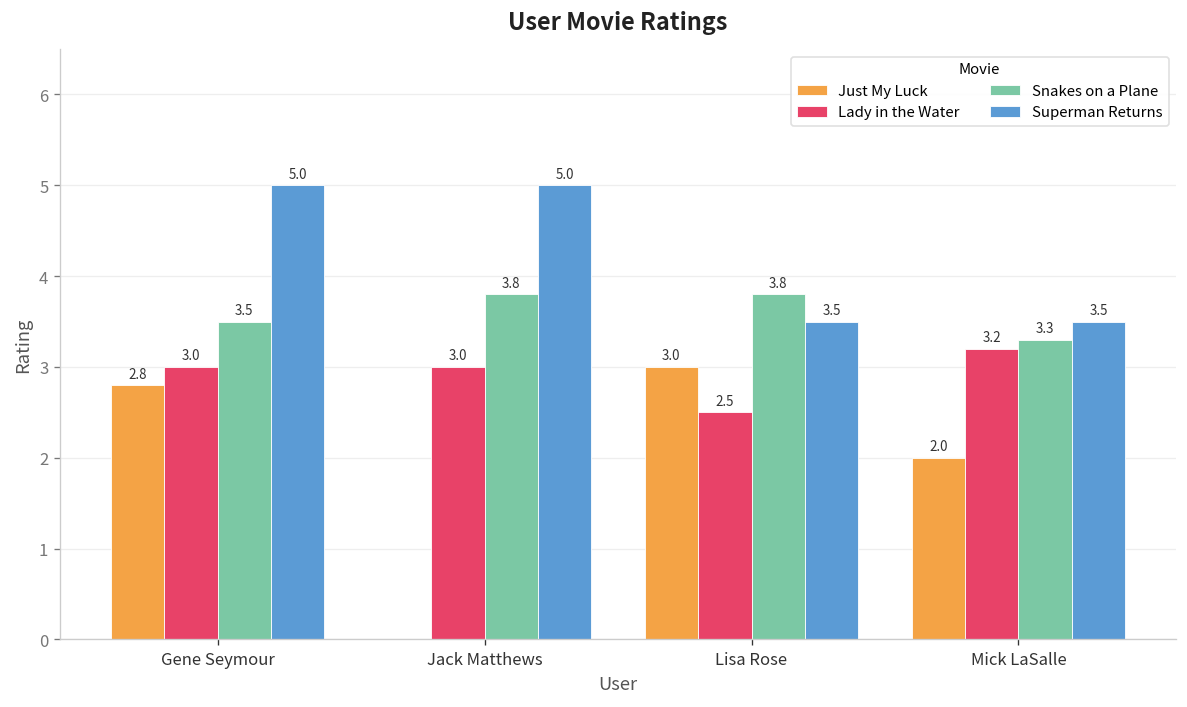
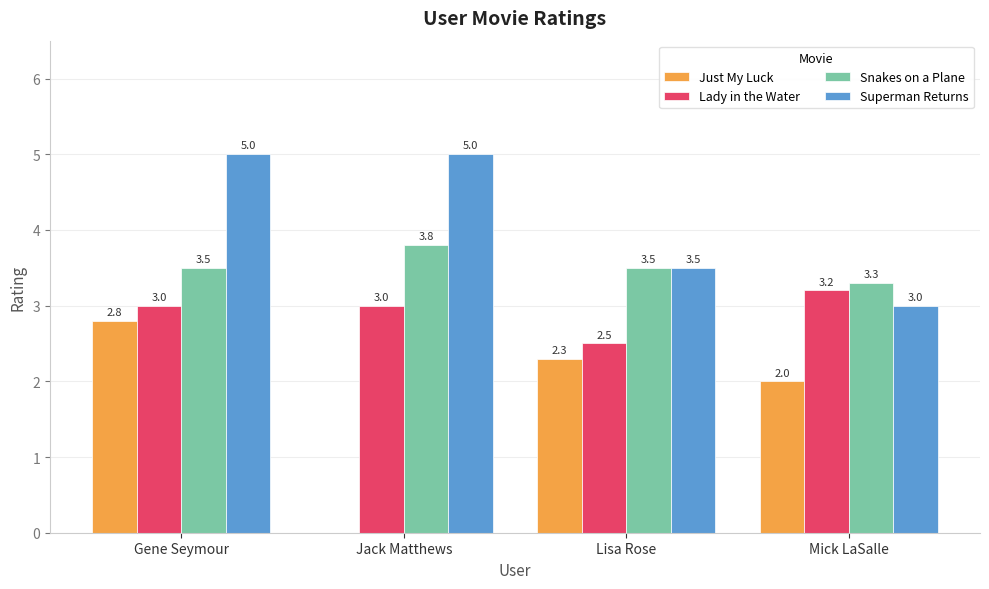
  {
    "Just My Luck": {
      "Gene Seymour": 2.8,
-     "Lisa Rose": 3.0,
+     "Lisa Rose": 2.3,
      "Mick LaSalle": 2.0
    },
    "Lady in the Water": {
      "Gene Seymour": 3.0,
      "Jack Matthews": 3.0,
      "Lisa Rose": 2.5,
      "Mick LaSalle": 3.2
    },
    "Snakes on a Plane": {
      "Gene Seymour": 3.5,
      "Jack Matthews": 3.8,
-     "Lisa Rose": 3.8,
+     "Lisa Rose": 3.5,
      "Mick LaSalle": 3.3
    },
    "Superman Returns": {
      "Gene Seymour": 5.0,
      "Jack Matthews": 5.0,
      "Lisa Rose": 3.5,
-     "Mick LaSalle": 3.5
+     "Mick LaSalle": 3.0
    }
  }
